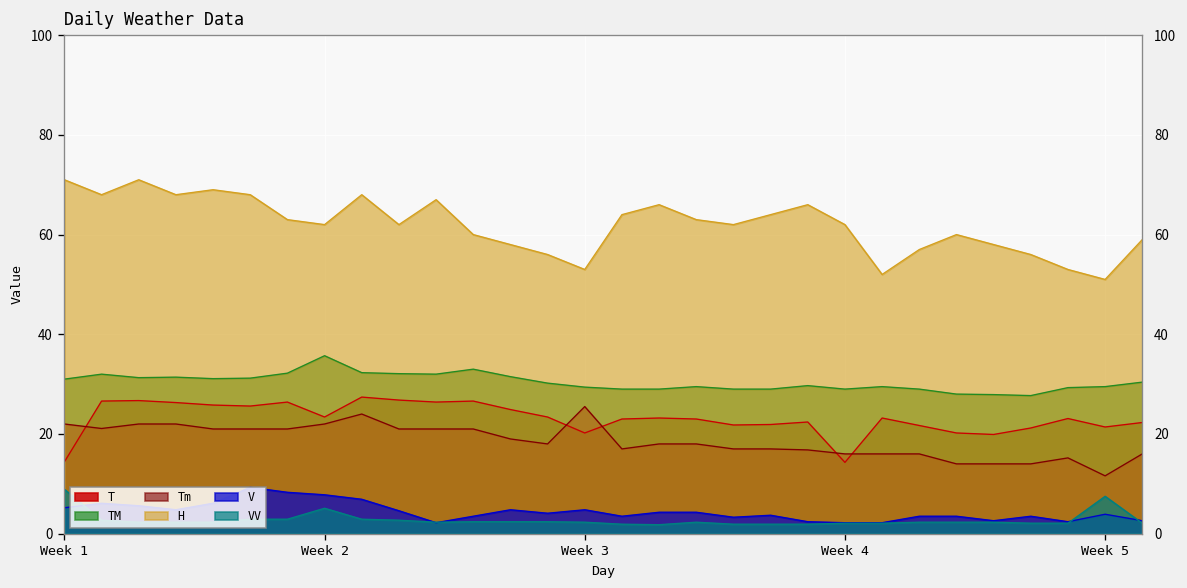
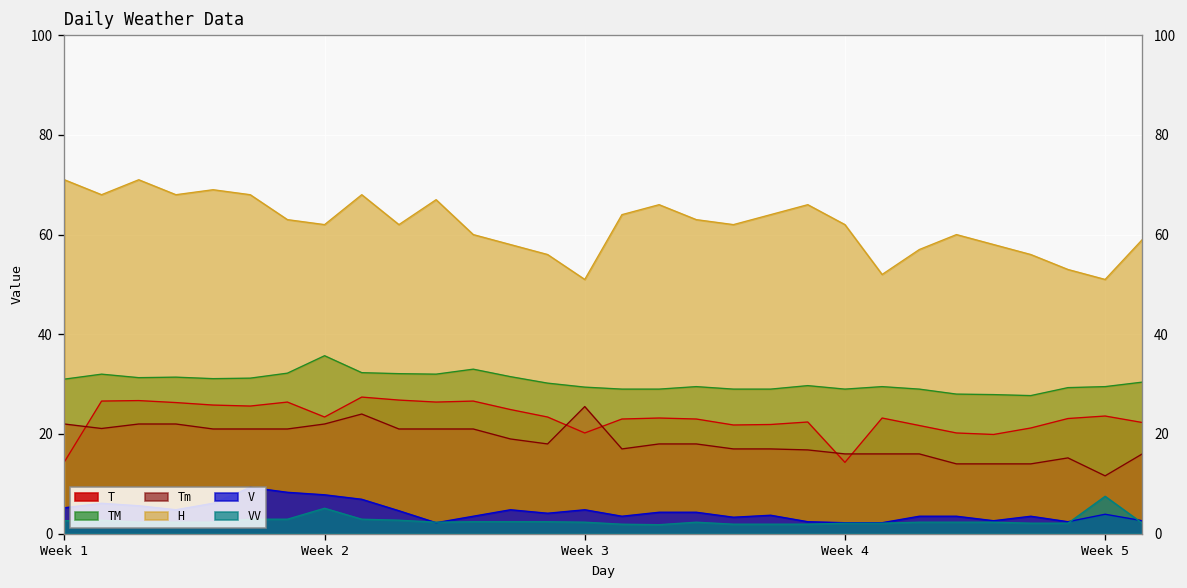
  {
    "T": {
      "Week 1": 14,
      "Week 2": 23,
      "Week 3": 20,
      "Week 4": 14,
-     "Week 5": 21
+     "Week 5": 24
    },
    "TM": {
      "Week 1": 31,
      "Week 2": 36,
      "Week 3": 29,
      "Week 4": 29,
      "Week 5": 30
    },
    "Tm": {
      "Week 1": 22,
      "Week 2": 22,
      "Week 3": 26,
      "Week 4": 16,
      "Week 5": 12
    },
    "H": {
      "Week 1": 71,
      "Week 2": 62,
-     "Week 3": 53,
+     "Week 3": 51,
      "Week 4": 62,
      "Week 5": 51
    },
    "V": {
      "Week 1": 5,
      "Week 2": 8,
      "Week 3": 5,
      "Week 5": 4
    },
    "VV": {
-     "Week 1": 9,
+     "Week 1": 3,
      "Week 2": 5,
      "Week 3": 2,
      "Week 5": 8
    }
  }
